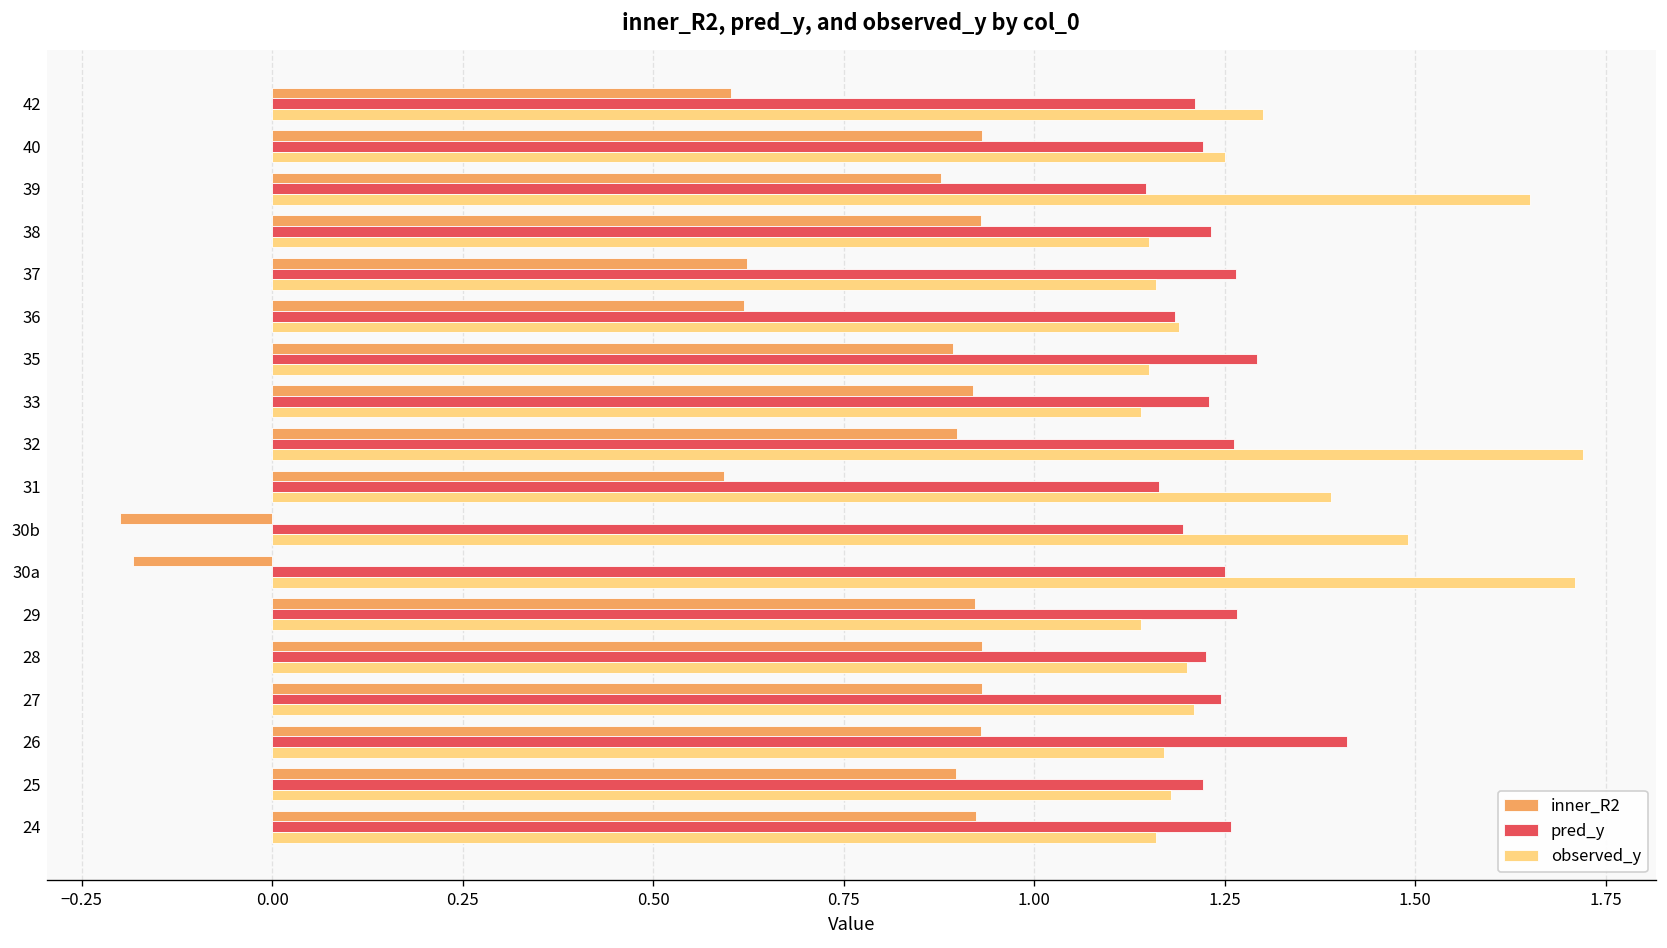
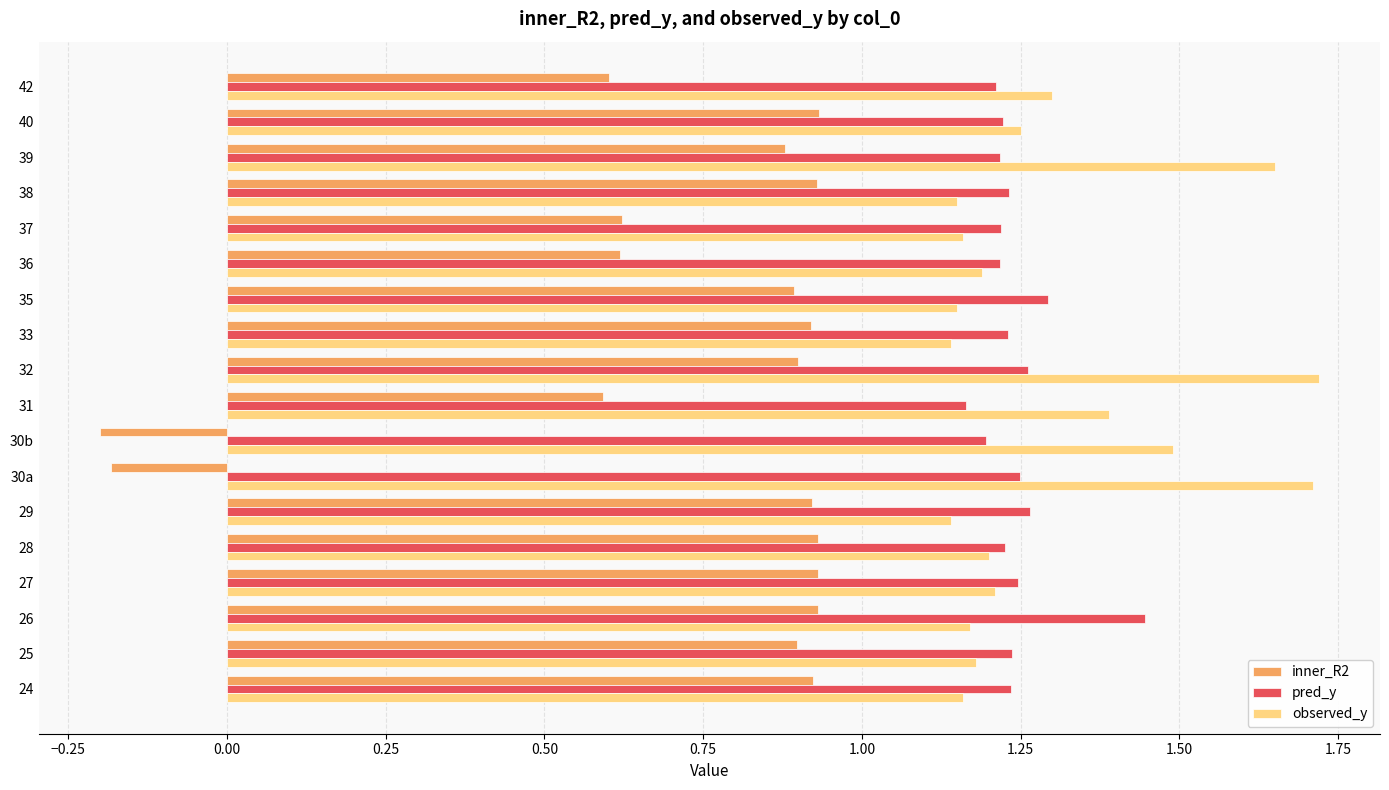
  {
    "pred_y": {
      "42": 1.21,
      "40": 1.22,
-     "39": 1.15,
+     "39": 1.22,
      "38": 1.23,
-     "37": 1.27,
-     "36": 1.18,
+     "37": 1.22,
+     "36": 1.22,
      "35": 1.29,
      "33": 1.23,
      "32": 1.26,
      "31": 1.16,
      "30b": 1.20,
      "30a": 1.25,
      "29": 1.27,
      "28": 1.23,
      "27": 1.25,
-     "26": 1.41,
-     "25": 1.22,
-     "24": 1.26
+     "26": 1.45,
+     "25": 1.24,
+     "24": 1.24
    }
  }
